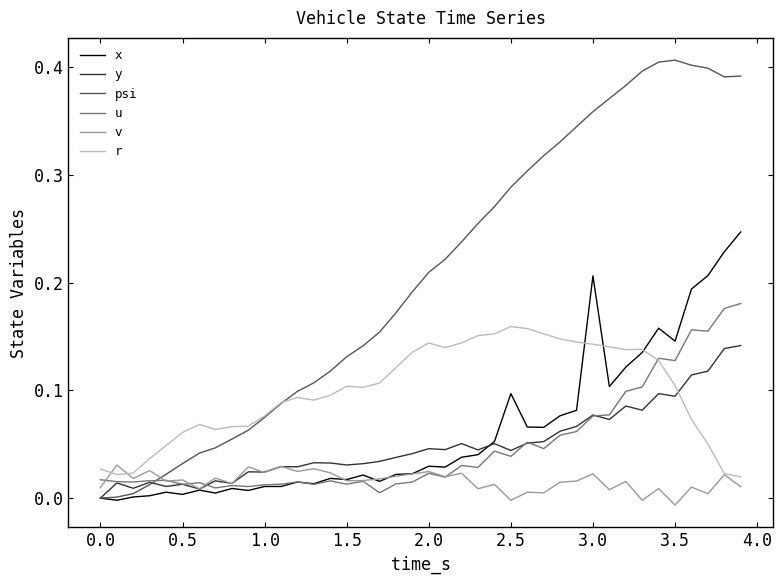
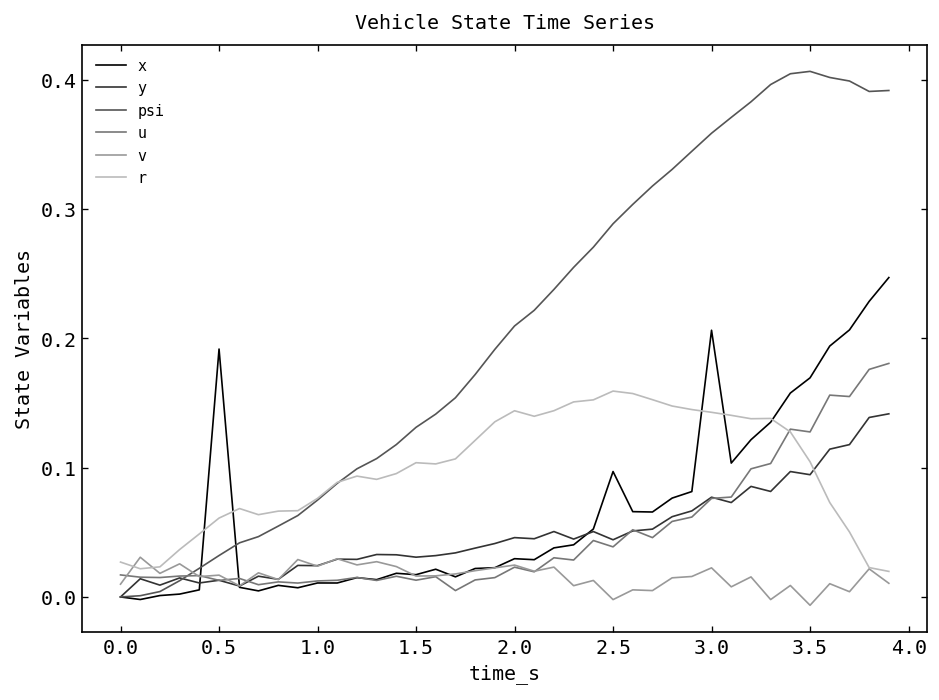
  {
    "x": {
-     "0.5": 0.003,
+     "0.5": 0.192,
      "2.0": 0.030,
      "2.5": 0.097,
      "3.0": 0.206,
-     "3.5": 0.146
+     "3.5": 0.170
    }
  }
